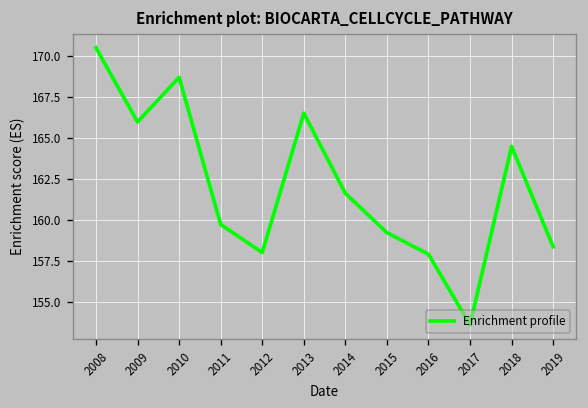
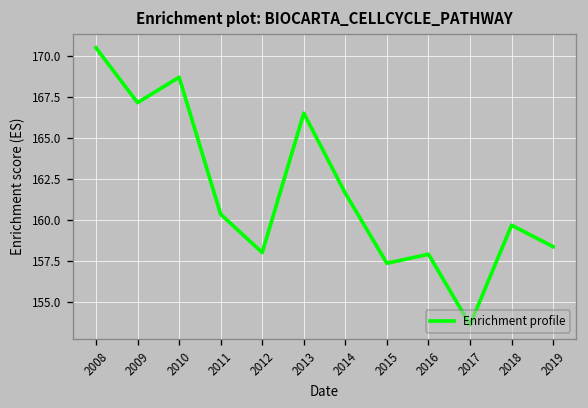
  {
    "2008": 170.5,
-   "2009": 166.0,
+   "2009": 167.2,
    "2010": 168.7,
-   "2011": 159.7,
+   "2011": 160.4,
    "2012": 158.0,
    "2013": 166.5,
    "2014": 161.6,
-   "2015": 159.2,
+   "2015": 157.4,
    "2016": 157.9,
-   "2018": 164.5,
+   "2018": 159.7,
    "2019": 158.4
  }
